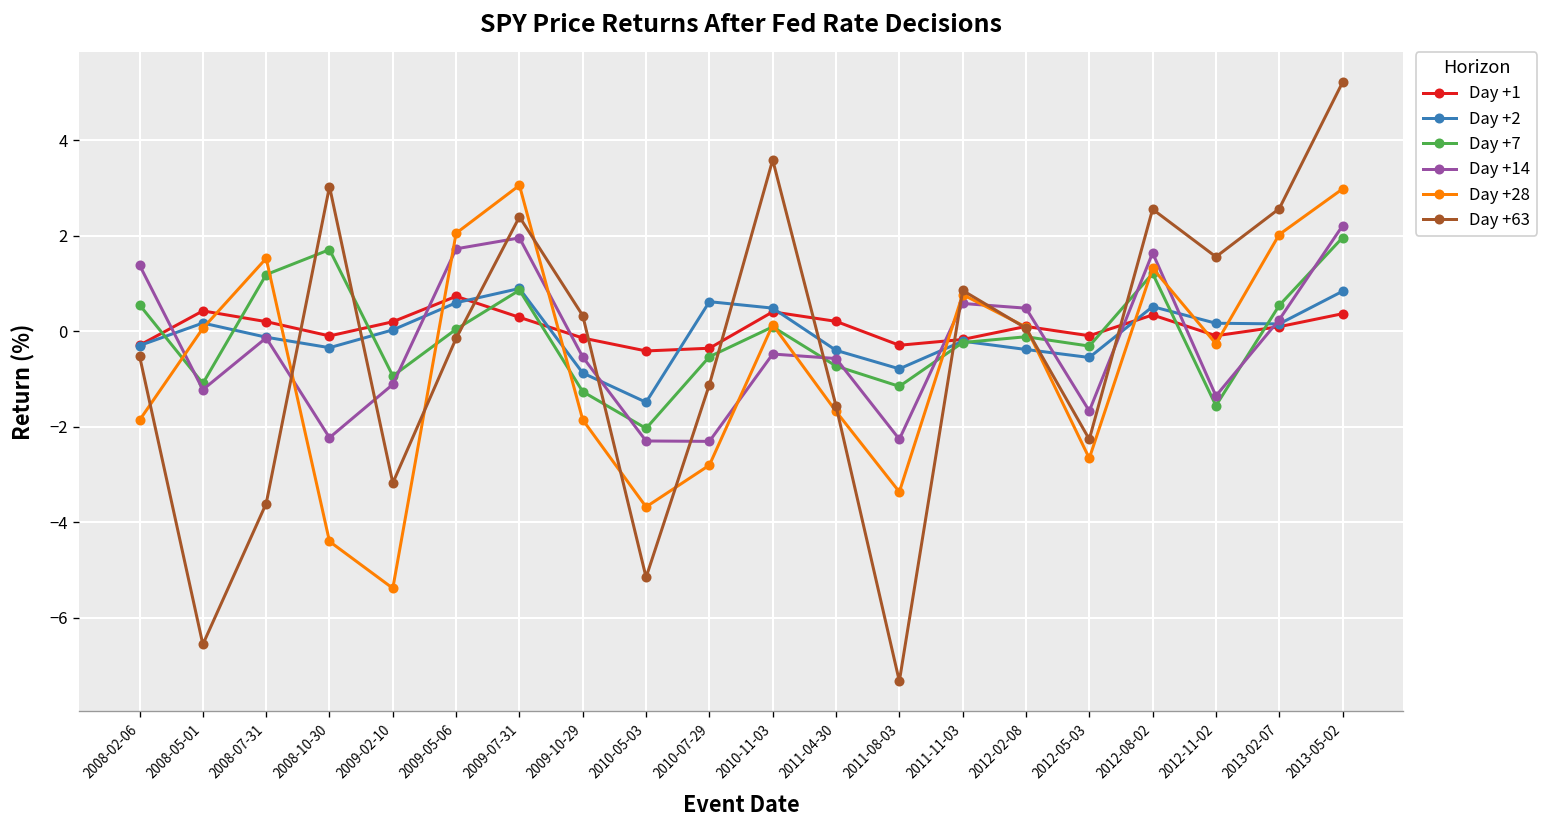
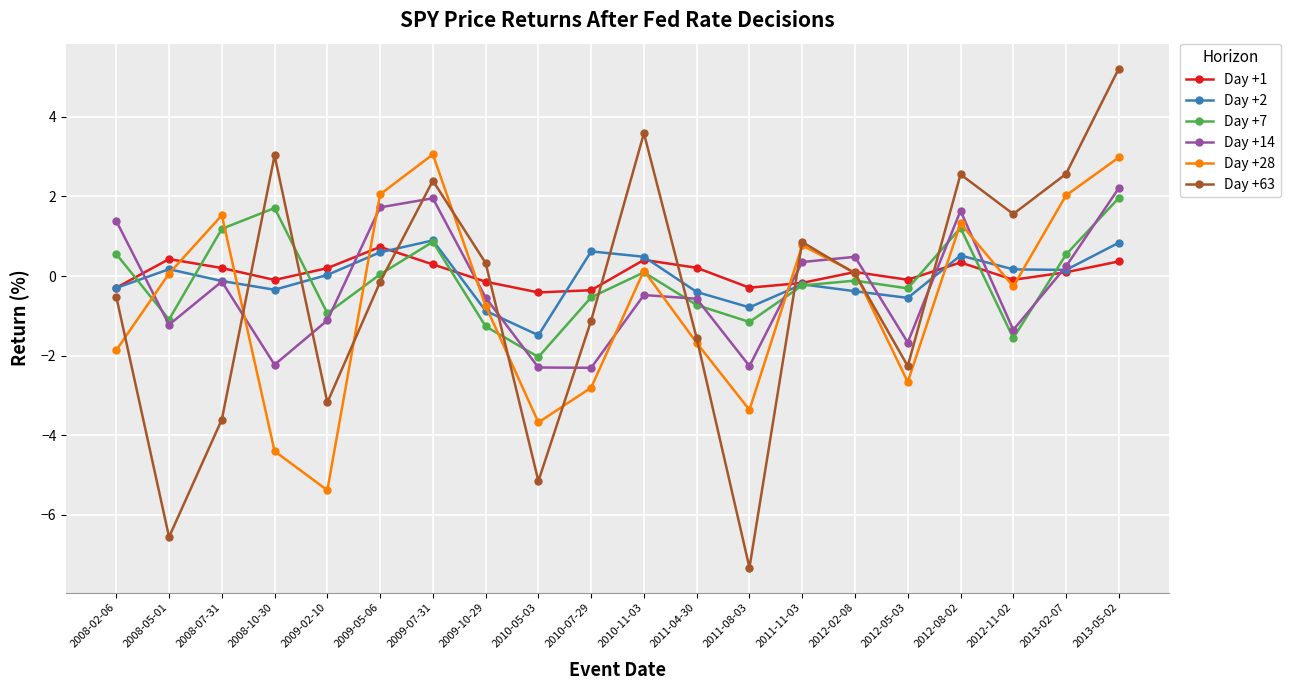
  {
    "Day +1": {
      "2008-05-01": 0.4,
      "2008-07-31": 0.2,
      "2008-10-30": -0.1,
      "2009-02-10": 0.2,
      "2009-05-06": 0.7,
      "2009-07-31": 0.3,
      "2009-10-29": -0.1,
      "2010-05-03": -0.4,
      "2010-07-29": -0.4,
      "2010-11-03": 0.4,
      "2011-04-30": 0.2,
      "2011-08-03": -0.3,
      "2012-05-03": -0.1,
      "2012-08-02": 0.3,
      "2012-11-02": -0.1,
      "2013-05-02": 0.4
    },
    "Day +2": {
      "2008-05-01": 0.2,
      "2008-10-30": -0.3,
      "2009-02-10": 0.0,
      "2009-05-06": 0.6,
      "2009-10-29": -0.9,
      "2010-05-03": -1.5,
      "2010-07-29": 0.6,
      "2010-11-03": 0.5,
      "2011-04-30": -0.4,
      "2011-08-03": -0.8,
      "2012-02-08": -0.4,
      "2012-05-03": -0.5,
      "2012-08-02": 0.5,
      "2012-11-02": 0.2,
      "2013-05-02": 0.8
    },
    "Day +7": {
      "2008-02-06": 0.6,
      "2008-05-01": -1.1,
      "2008-07-31": 1.2,
      "2008-10-30": 1.7,
      "2009-02-10": -0.9,
      "2009-05-06": 0.0,
      "2009-10-29": -1.3,
      "2010-05-03": -2.0,
      "2010-07-29": -0.5,
      "2011-04-30": -0.7,
      "2011-08-03": -1.2,
      "2012-02-08": -0.1,
      "2012-05-03": -0.3,
      "2012-08-02": 1.2,
      "2012-11-02": -1.6,
      "2013-02-07": 0.5,
      "2013-05-02": 2.0
    },
    "Day +14": {
      "2008-02-06": 1.4,
      "2008-05-01": -1.2,
      "2008-10-30": -2.2,
      "2009-02-10": -1.1,
      "2009-05-06": 1.7,
      "2009-07-31": 2.0,
      "2009-10-29": -0.5,
      "2010-05-03": -2.3,
      "2010-07-29": -2.3,
      "2010-11-03": -0.5,
      "2011-04-30": -0.6,
      "2011-08-03": -2.3,
-     "2011-11-03": 0.6,
+     "2011-11-03": 0.4,
      "2012-02-08": 0.5,
      "2012-05-03": -1.7,
      "2012-08-02": 1.6,
      "2012-11-02": -1.4,
      "2013-02-07": 0.2,
      "2013-05-02": 2.2
    },
    "Day +28": {
      "2008-02-06": -1.9,
      "2008-05-01": 0.1,
      "2008-07-31": 1.5,
      "2008-10-30": -4.4,
      "2009-02-10": -5.4,
      "2009-05-06": 2.1,
      "2009-07-31": 3.1,
-     "2009-10-29": -1.9,
+     "2009-10-29": -0.7,
      "2010-05-03": -3.7,
      "2010-07-29": -2.8,
      "2011-04-30": -1.7,
      "2011-08-03": -3.4,
      "2011-11-03": 0.8,
      "2012-05-03": -2.7,
      "2012-08-02": 1.3,
      "2012-11-02": -0.3,
      "2013-02-07": 2.0,
      "2013-05-02": 3.0
    },
    "Day +63": {
      "2008-02-06": -0.5,
      "2008-05-01": -6.6,
      "2008-07-31": -3.6,
      "2008-10-30": 3.0,
      "2009-02-10": -3.2,
      "2009-05-06": -0.1,
      "2009-07-31": 2.4,
      "2009-10-29": 0.3,
      "2010-05-03": -5.2,
      "2010-07-29": -1.1,
      "2010-11-03": 3.6,
      "2011-04-30": -1.6,
      "2011-08-03": -7.3,
      "2011-11-03": 0.9,
      "2012-05-03": -2.3,
      "2012-08-02": 2.6,
      "2012-11-02": 1.6,
      "2013-02-07": 2.6,
      "2013-05-02": 5.2
    }
  }
